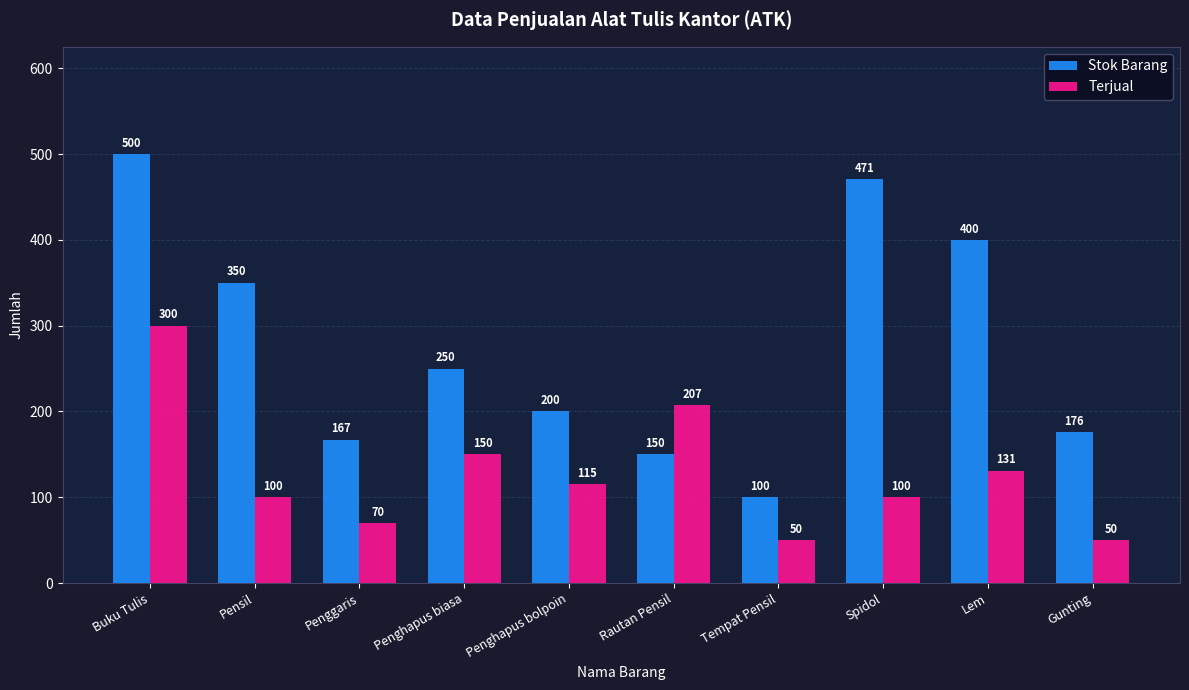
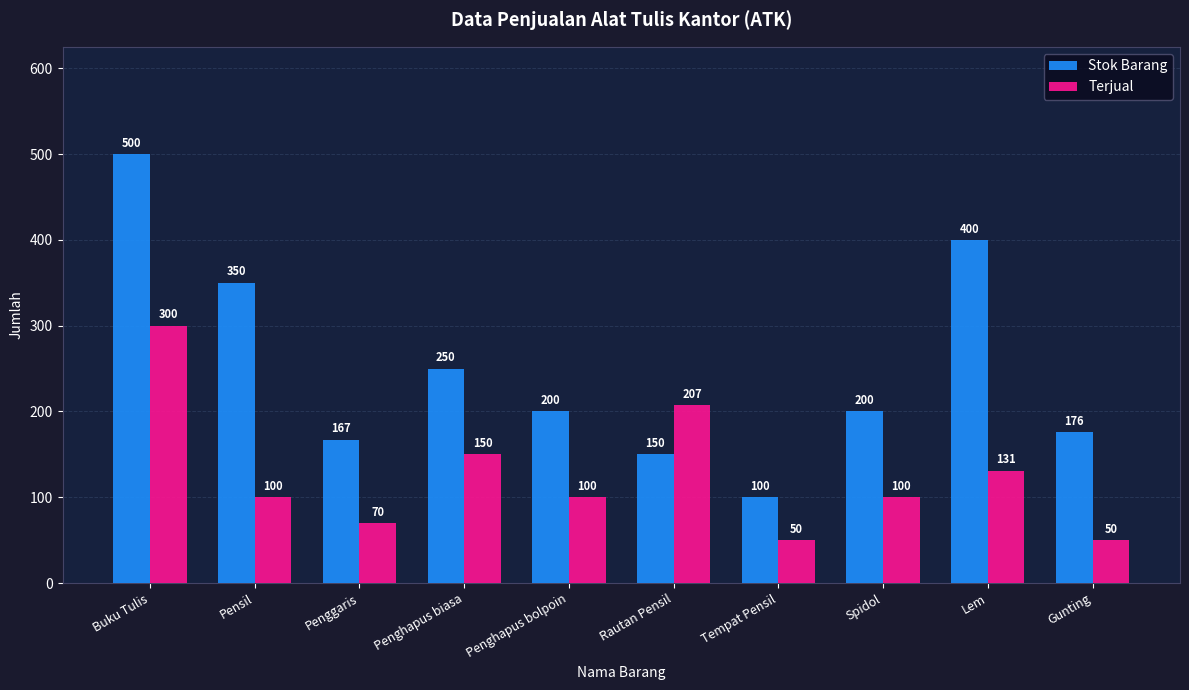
  {
    "Stok Barang": {
      "Buku Tulis": 500,
      "Pensil": 350,
      "Penggaris": 167,
      "Penghapus biasa": 250,
      "Penghapus bolpoin": 200,
      "Rautan Pensil": 150,
      "Tempat Pensil": 100,
-     "Spidol": 471,
+     "Spidol": 200,
      "Lem": 400,
      "Gunting": 176
    },
    "Terjual": {
      "Buku Tulis": 300,
      "Pensil": 100,
      "Penggaris": 70,
      "Penghapus biasa": 150,
-     "Penghapus bolpoin": 115,
+     "Penghapus bolpoin": 100,
      "Rautan Pensil": 207,
      "Tempat Pensil": 50,
      "Spidol": 100,
      "Lem": 131,
      "Gunting": 50
    }
  }
